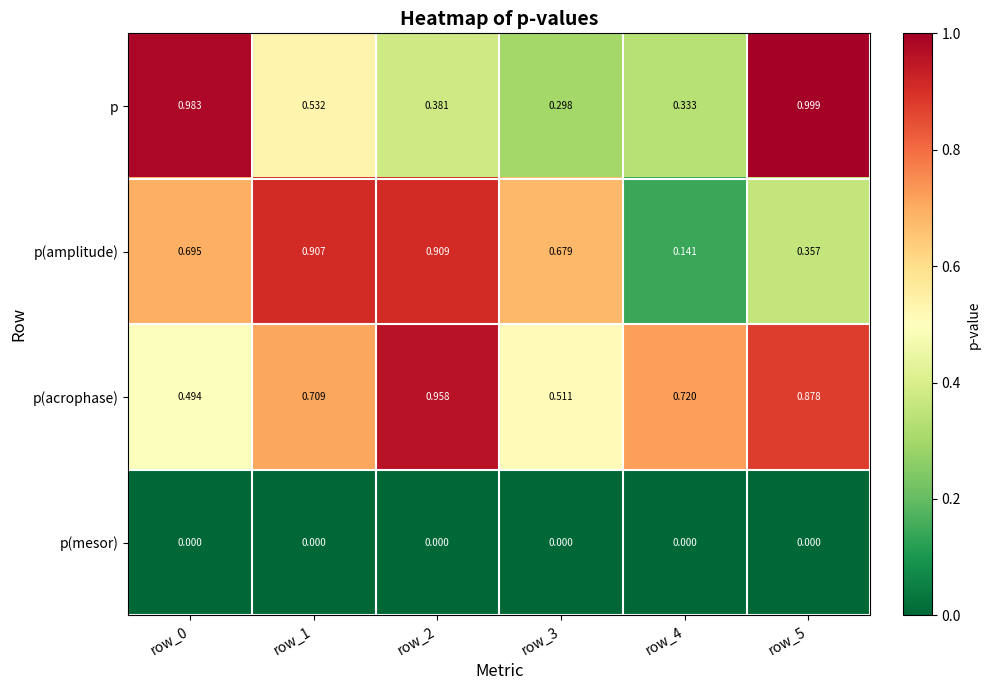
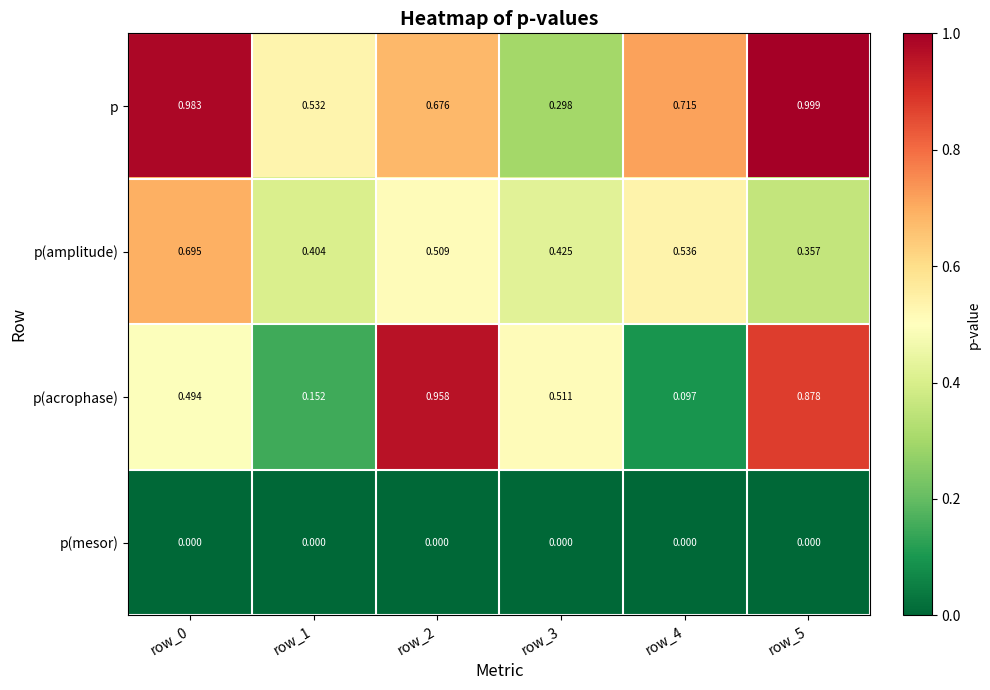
  {
    "p": {
      "row_0": 0.983,
      "row_1": 0.532,
-     "row_2": 0.381,
+     "row_2": 0.676,
      "row_3": 0.298,
-     "row_4": 0.333,
+     "row_4": 0.715,
      "row_5": 0.999
    },
    "p(amplitude)": {
      "row_0": 0.695,
-     "row_1": 0.907,
-     "row_2": 0.909,
-     "row_3": 0.679,
-     "row_4": 0.141,
+     "row_1": 0.404,
+     "row_2": 0.509,
+     "row_3": 0.425,
+     "row_4": 0.536,
      "row_5": 0.357
    },
    "p(acrophase)": {
      "row_0": 0.494,
-     "row_1": 0.709,
+     "row_1": 0.152,
      "row_2": 0.958,
      "row_3": 0.511,
-     "row_4": 0.720,
+     "row_4": 0.097,
      "row_5": 0.878
    },
    "p(mesor)": {
      "row_0": 0.000,
      "row_1": 0.000,
      "row_2": 0.000,
      "row_3": 0.000,
      "row_4": 0.000,
      "row_5": 0.000
    }
  }
